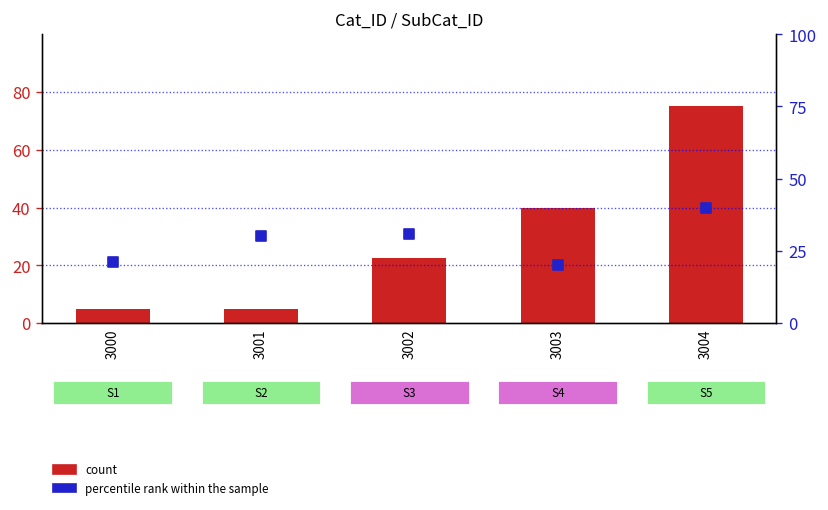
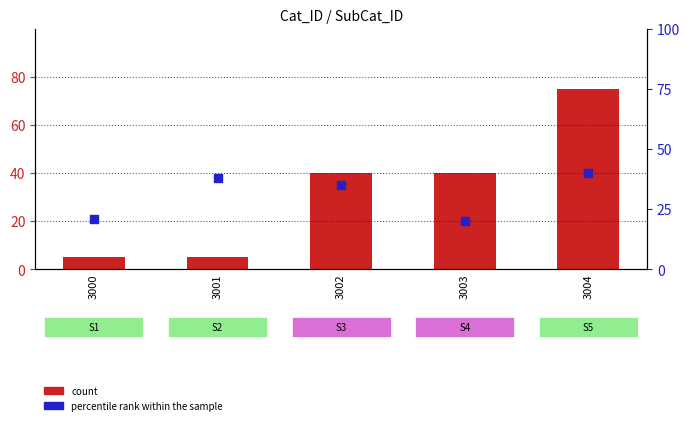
  {
    "count": {
      "3000": 5,
      "3001": 5,
-     "3002": 23,
+     "3002": 40,
      "3003": 40,
      "3004": 75
    },
    "percentile rank within the sample": {
-     "3001": 30,
-     "3002": 31
+     "3001": 38,
+     "3002": 35
    }
  }
